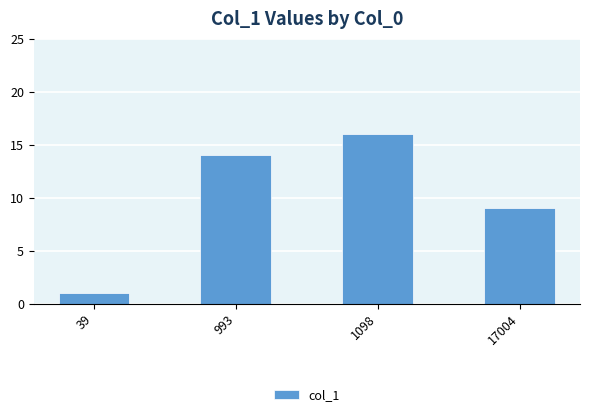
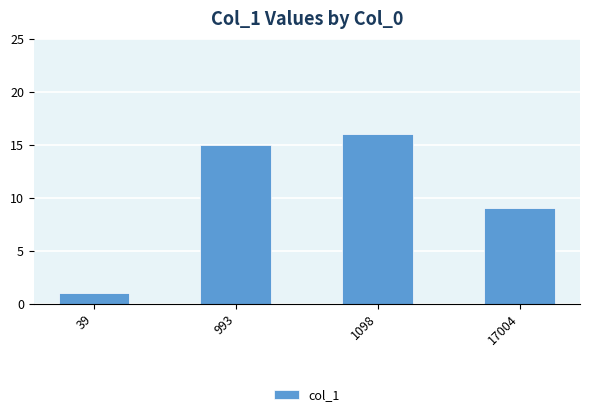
  {
    "39": 1,
-   "993": 14,
+   "993": 15,
    "1098": 16,
    "17004": 9
  }
